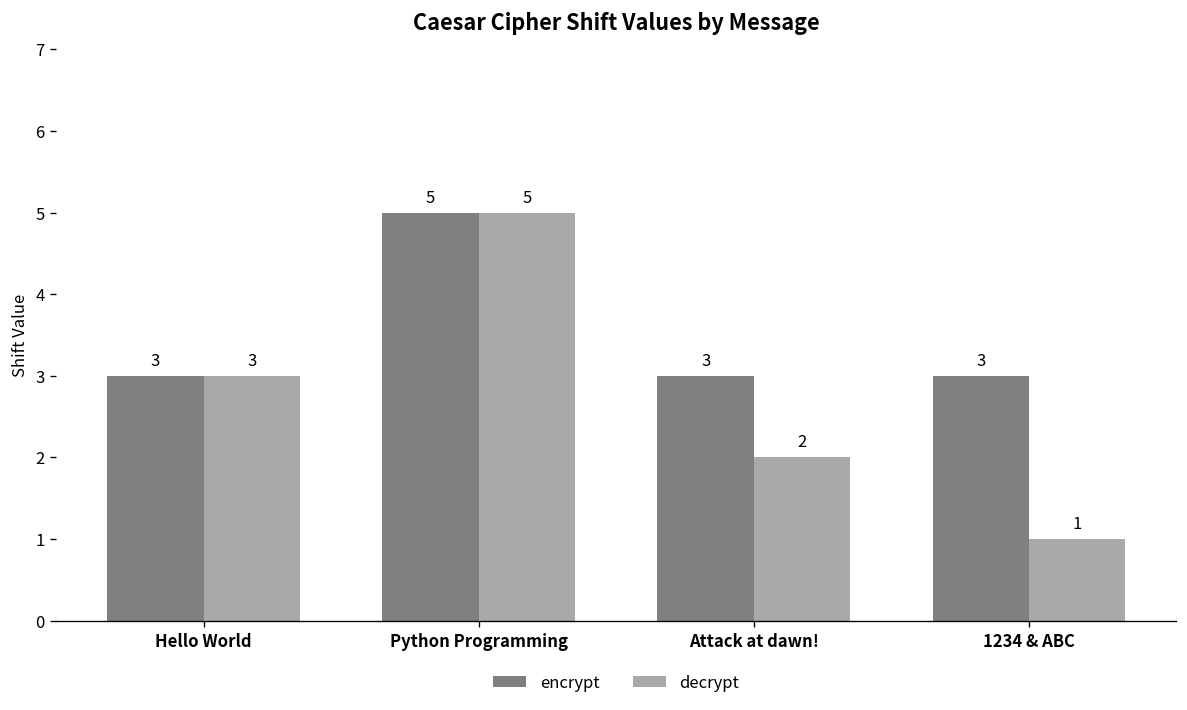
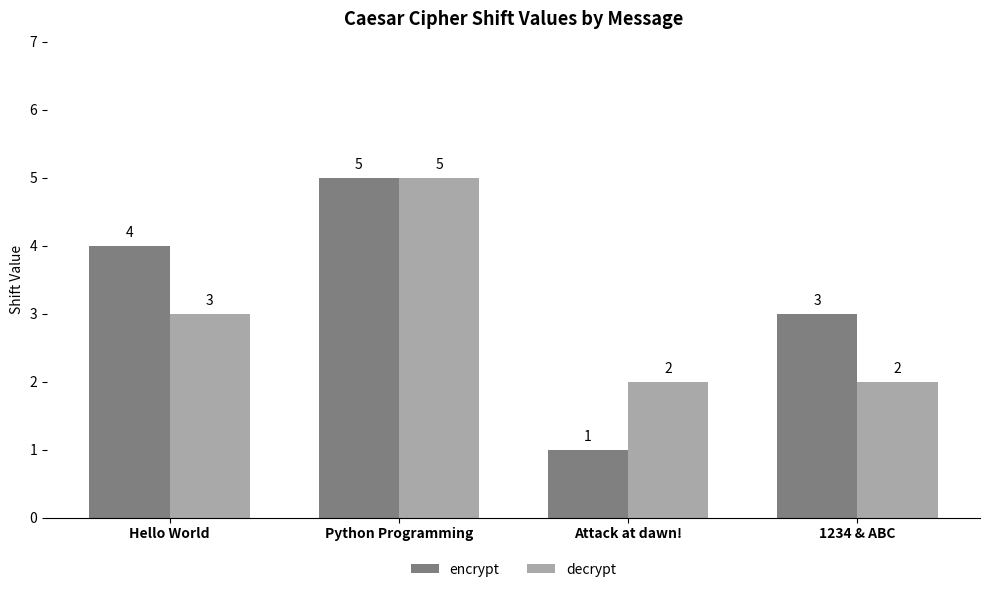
  {
    "encrypt": {
-     "Hello World": 3,
+     "Hello World": 4,
      "Python Programming": 5,
-     "Attack at dawn!": 3,
+     "Attack at dawn!": 1,
      "1234 & ABC": 3
    },
    "decrypt": {
      "Hello World": 3,
      "Python Programming": 5,
      "Attack at dawn!": 2,
-     "1234 & ABC": 1
+     "1234 & ABC": 2
    }
  }
